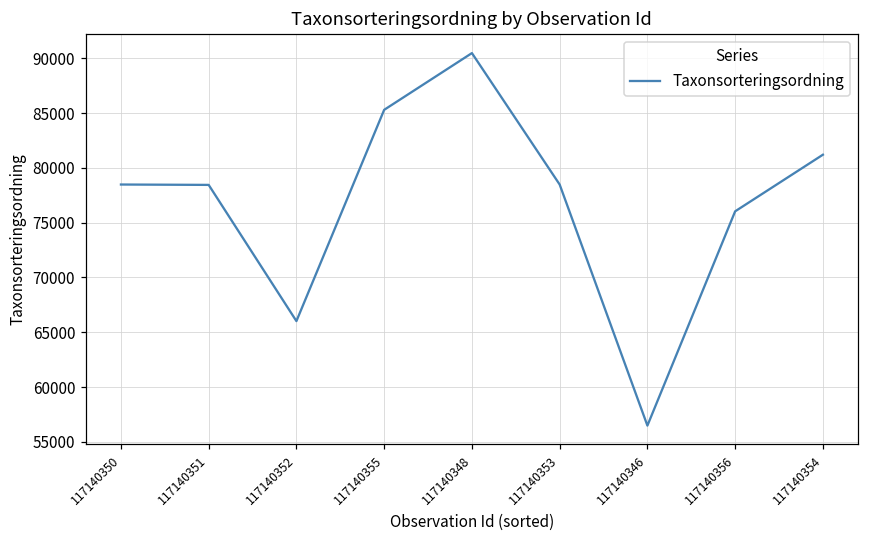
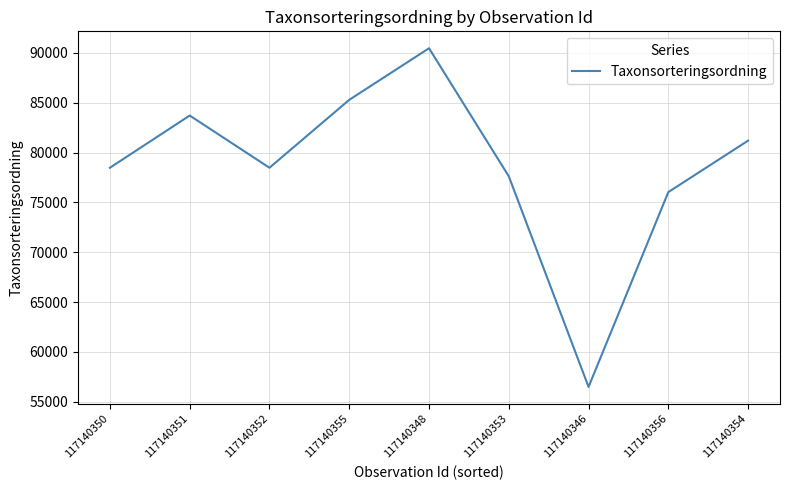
  {
    "117140350": 78000,
-   "117140351": 78000,
-   "117140352": 66000,
+   "117140351": 84000,
+   "117140352": 78000,
    "117140355": 85000,
    "117140348": 90000,
-   "117140353": 78500,
+   "117140353": 77600,
    "117140346": 56000,
    "117140356": 76000,
    "117140354": 81000
  }
